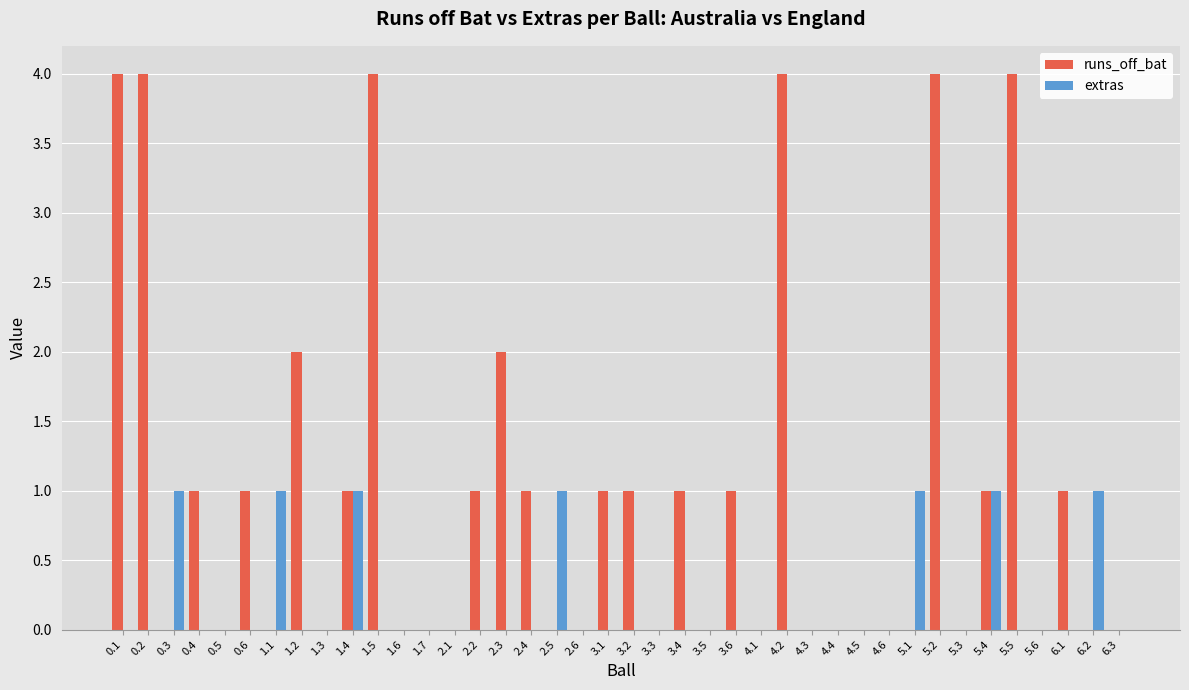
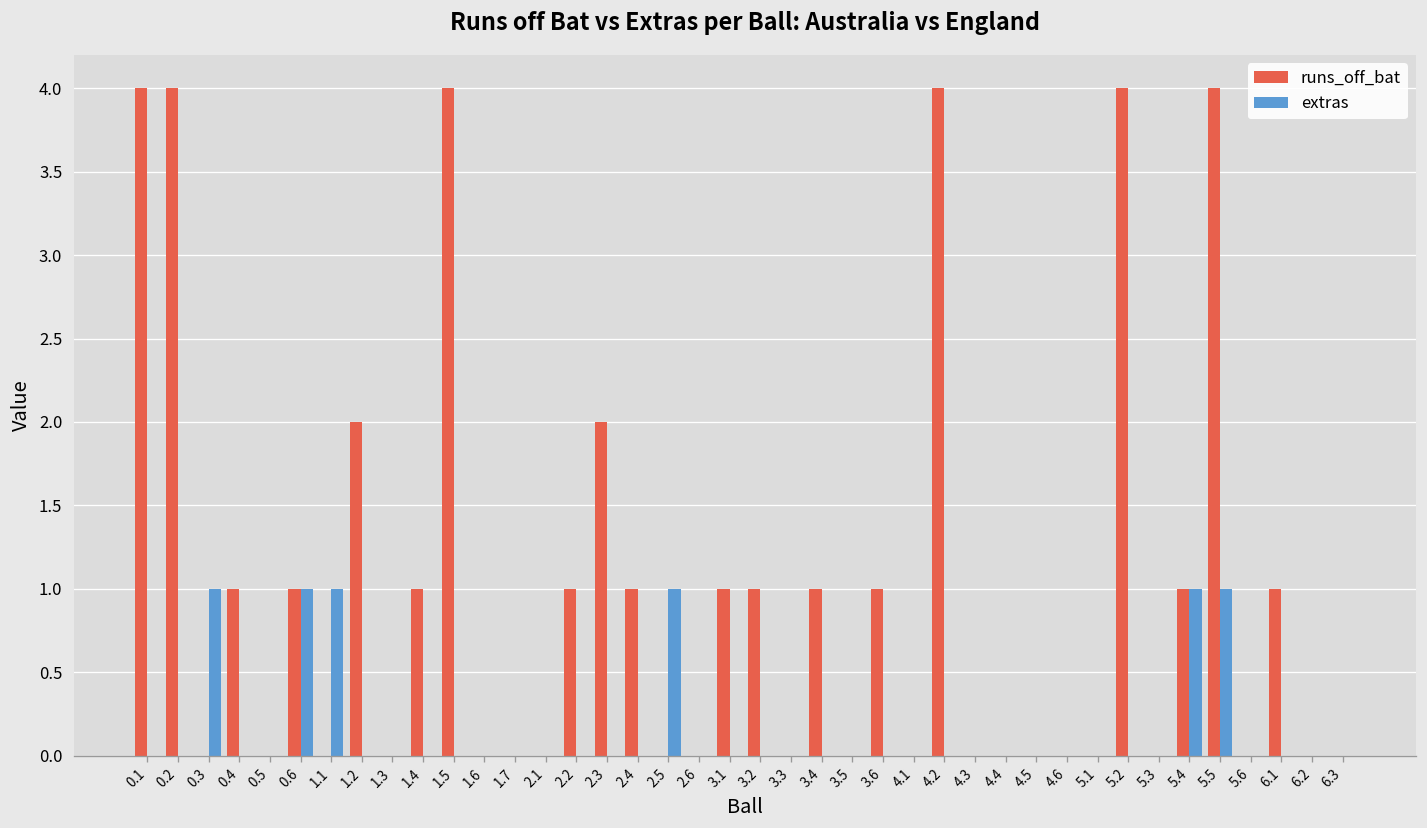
  {
    "runs_off_bat": {
      "0.1": 4,
      "0.2": 4,
      "0.3": 0,
      "0.4": 1,
      "0.5": 0,
      "0.6": 1,
      "1.1": 0,
      "1.2": 2,
      "1.3": 0,
      "1.4": 1,
      "1.5": 4,
      "1.6": 0,
      "1.7": 0,
      "2.1": 0,
      "2.2": 1,
      "2.3": 2,
      "2.4": 1,
      "2.5": 0,
      "2.6": 0,
      "3.1": 1,
      "3.2": 1,
      "3.3": 0,
      "3.4": 1,
      "3.5": 0,
      "3.6": 1,
      "4.1": 0,
      "4.2": 4,
      "4.3": 0,
      "4.4": 0,
      "4.5": 0,
      "4.6": 0,
      "5.1": 0,
      "5.2": 4,
      "5.3": 0,
      "5.4": 1,
      "5.5": 4,
      "5.6": 0,
      "6.1": 1,
      "6.2": 0,
      "6.3": 0
    },
    "extras": {
      "0.1": 0,
      "0.2": 0,
      "0.3": 1,
      "0.4": 0,
      "0.5": 0,
-     "0.6": 0,
+     "0.6": 1,
      "1.1": 1,
      "1.2": 0,
      "1.3": 0,
-     "1.4": 1,
+     "1.4": 0,
      "1.5": 0,
      "1.6": 0,
      "1.7": 0,
      "2.1": 0,
      "2.2": 0,
      "2.3": 0,
      "2.4": 0,
      "2.5": 1,
      "2.6": 0,
      "3.1": 0,
      "3.2": 0,
      "3.3": 0,
      "3.4": 0,
      "3.5": 0,
      "3.6": 0,
      "4.1": 0,
      "4.2": 0,
      "4.3": 0,
      "4.4": 0,
      "4.5": 0,
      "4.6": 0,
-     "5.1": 1,
+     "5.1": 0,
      "5.2": 0,
      "5.3": 0,
      "5.4": 1,
-     "5.5": 0,
+     "5.5": 1,
      "5.6": 0,
      "6.1": 0,
-     "6.2": 1,
+     "6.2": 0,
      "6.3": 0
    }
  }
